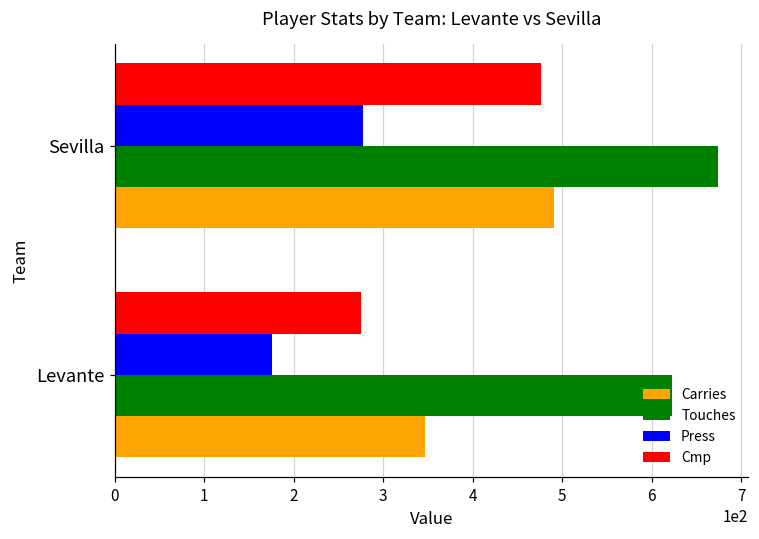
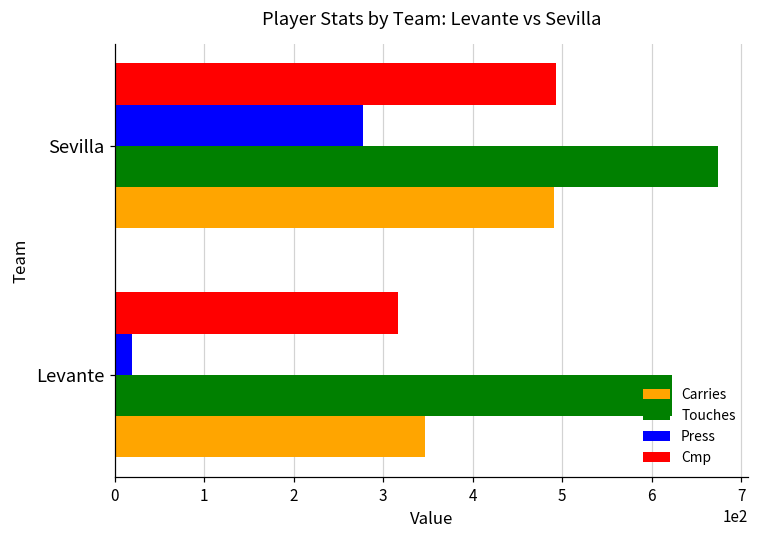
  {
    "Carries": {
      "Sevilla": 490,
      "Levante": 350
    },
    "Touches": {
      "Sevilla": 670,
      "Levante": 620
    },
    "Press": {
      "Sevilla": 280,
-     "Levante": 180
+     "Levante": 20
    },
    "Cmp": {
-     "Sevilla": 480,
-     "Levante": 280
+     "Sevilla": 490,
+     "Levante": 320
    }
  }
